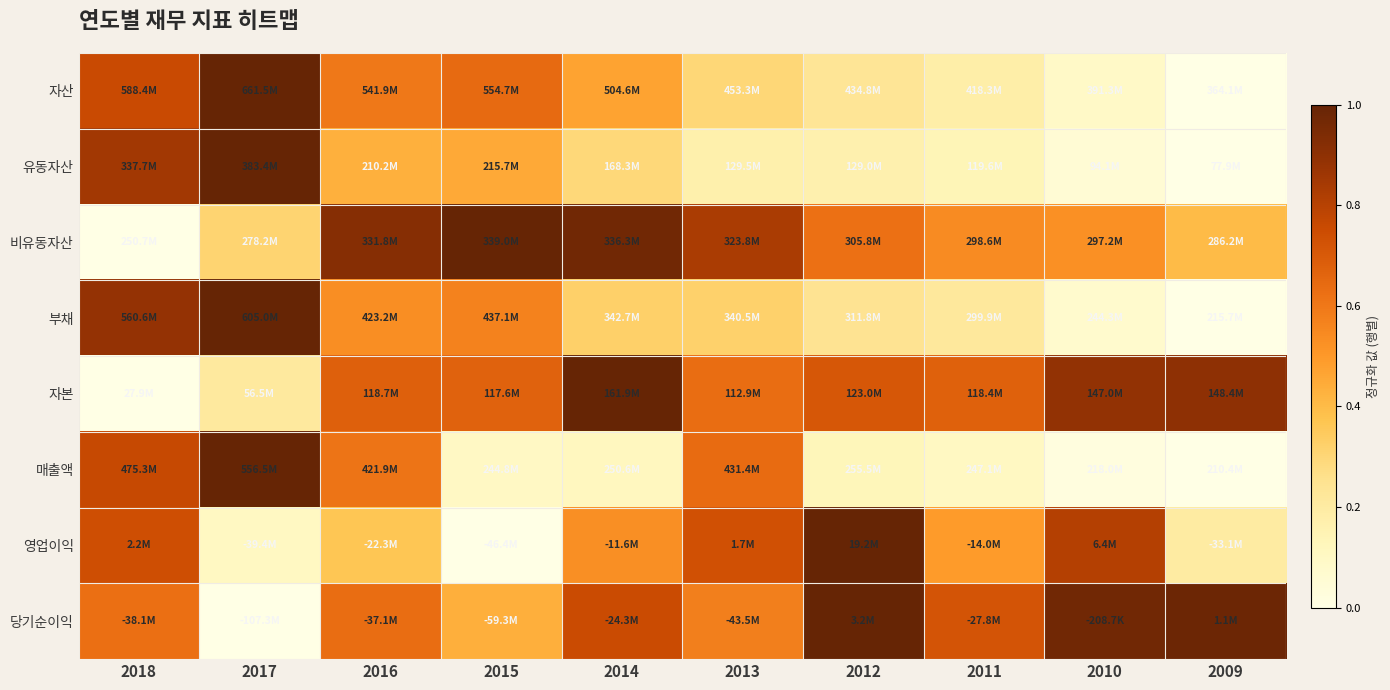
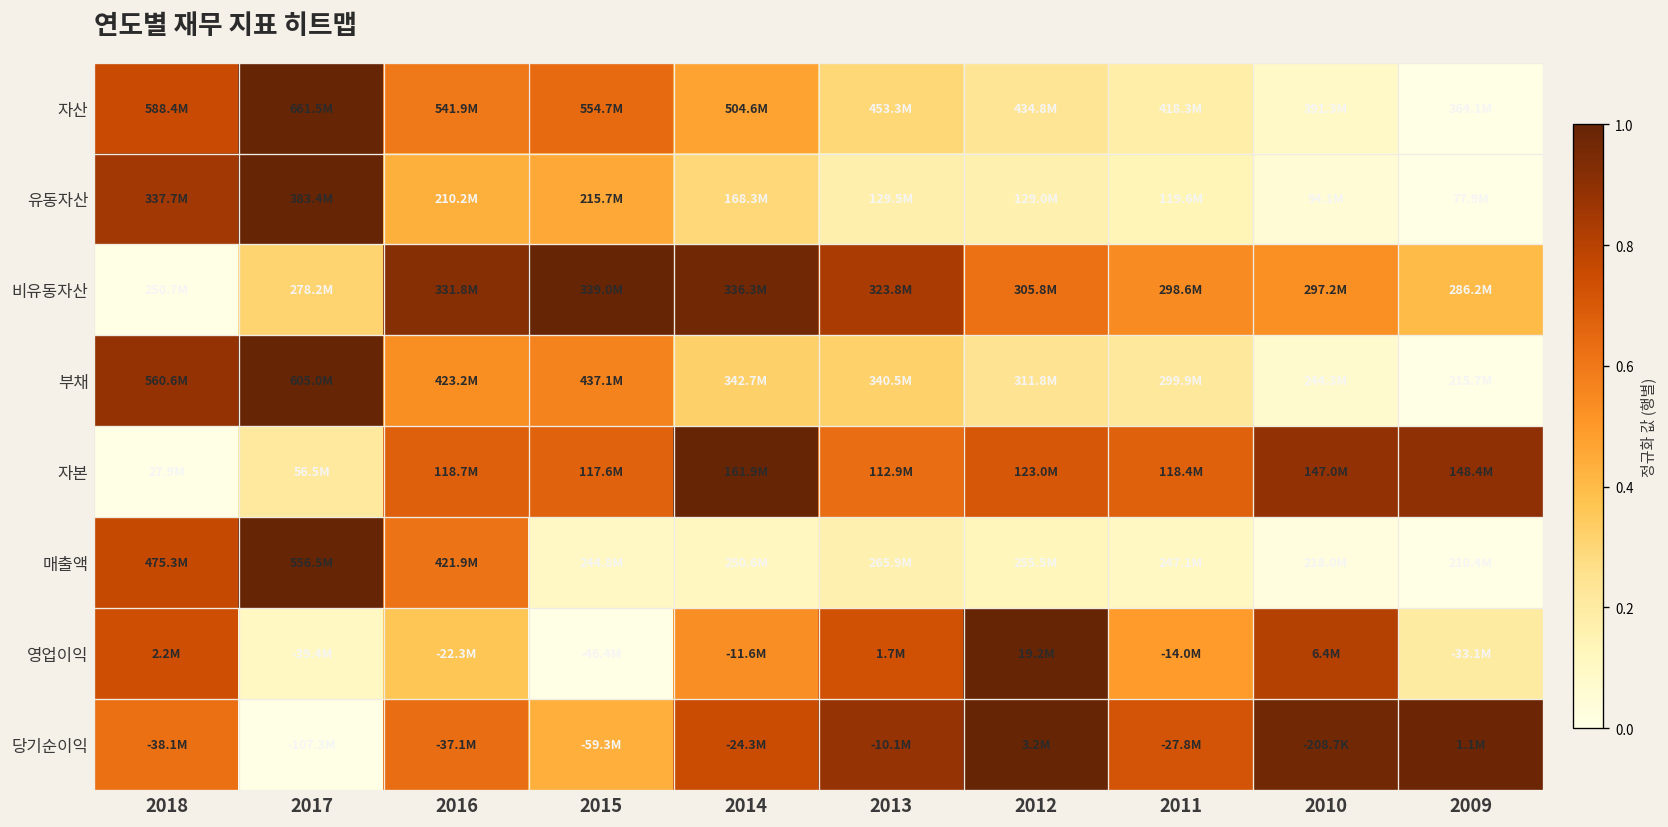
  {
    "자산": {
      "2018": "588.4M",
      "2017": "661.5M",
      "2016": "541.9M",
      "2015": "554.7M",
      "2014": "504.6M",
      "2013": "453.3M",
      "2012": "434.8M",
      "2011": "418.3M"
    },
    "유동자산": {
      "2018": "337.7M",
      "2017": "383.4M",
      "2016": "210.2M",
      "2015": "215.7M",
      "2014": "168.3M",
      "2013": "129.5M",
      "2012": "129.0M",
      "2011": "119.6M"
    },
    "비유동자산": {
      "2017": "278.2M",
      "2016": "331.8M",
      "2015": "339.0M",
      "2014": "336.3M",
      "2013": "323.8M",
      "2012": "305.8M",
      "2011": "298.6M",
      "2010": "297.2M",
      "2009": "286.2M"
    },
    "부채": {
      "2018": "560.6M",
      "2017": "605.0M",
      "2016": "423.2M",
      "2015": "437.1M",
      "2014": "342.7M",
      "2013": "340.5M",
      "2012": "311.8M",
      "2011": "299.9M"
    },
    "자본": {
      "2017": "56.5M",
      "2016": "118.7M",
      "2015": "117.6M",
      "2014": "161.9M",
      "2013": "112.9M",
      "2012": "123.0M",
      "2011": "118.4M",
      "2010": "147.0M",
      "2009": "148.4M"
    },
    "매출액": {
      "2018": "475.3M",
      "2017": "556.5M",
      "2016": "421.9M",
      "2015": "244.8M",
      "2014": "250.6M",
-     "2013": "431.4M",
+     "2013": "265.9M",
      "2012": "255.5M",
      "2011": "247.1M"
    },
    "영업이익": {
      "2018": "2.2M",
      "2017": "-39.4M",
      "2016": "-22.3M",
      "2014": "-11.6M",
      "2013": "1.7M",
      "2012": "19.2M",
      "2011": "-14.0M",
      "2010": "6.4M",
      "2009": "-33.1M"
    },
    "당기순이익": {
      "2018": "-38.1M",
      "2016": "-37.1M",
      "2015": "-59.3M",
      "2014": "-24.3M",
-     "2013": "-43.5M",
+     "2013": "-10.1M",
      "2012": "3.2M",
      "2011": "-27.8M",
      "2010": "-208.7K",
      "2009": "1.1M"
    }
  }
